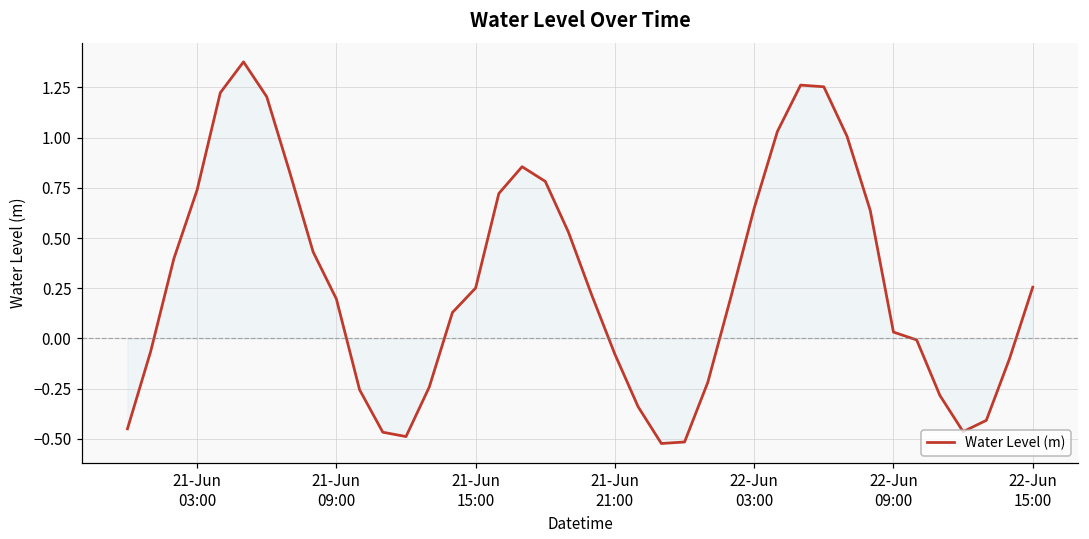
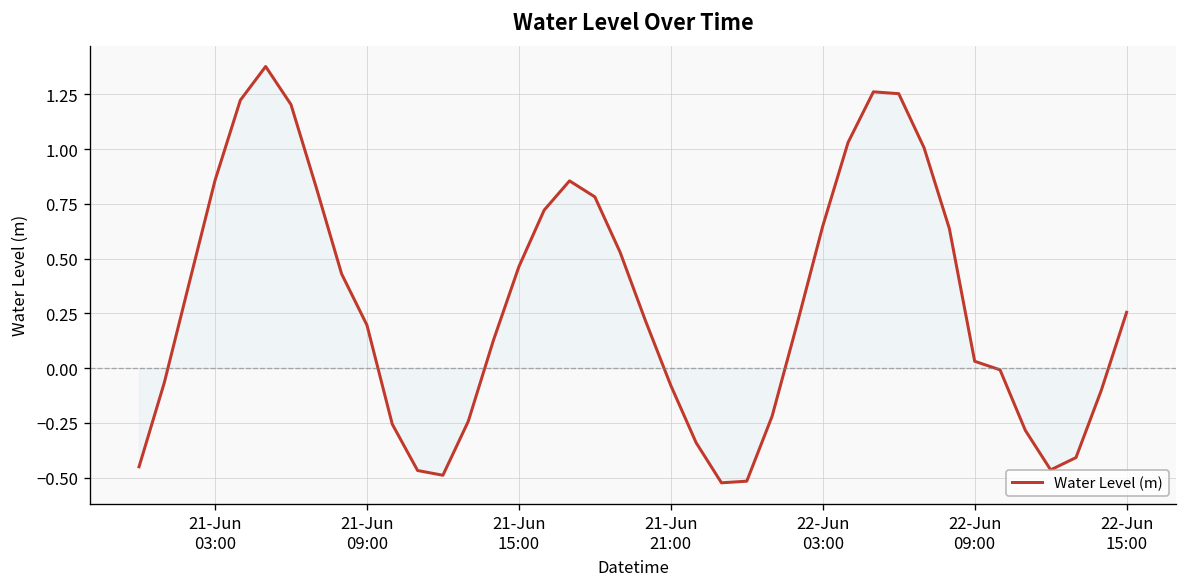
  {
    "Water Level (m)": {
-     "21-Jun 03:00": 0.74,
-     "21-Jun 15:00": 0.25,
+     "21-Jun 03:00": 0.86,
+     "21-Jun 15:00": 0.46,
      "21-Jun 21:00": -0.08
    }
  }
